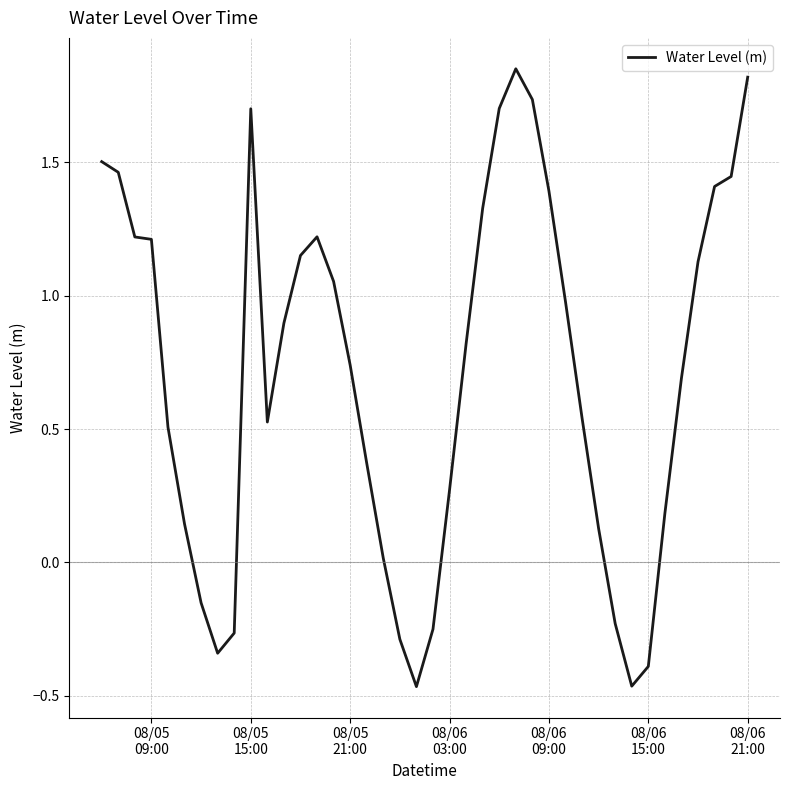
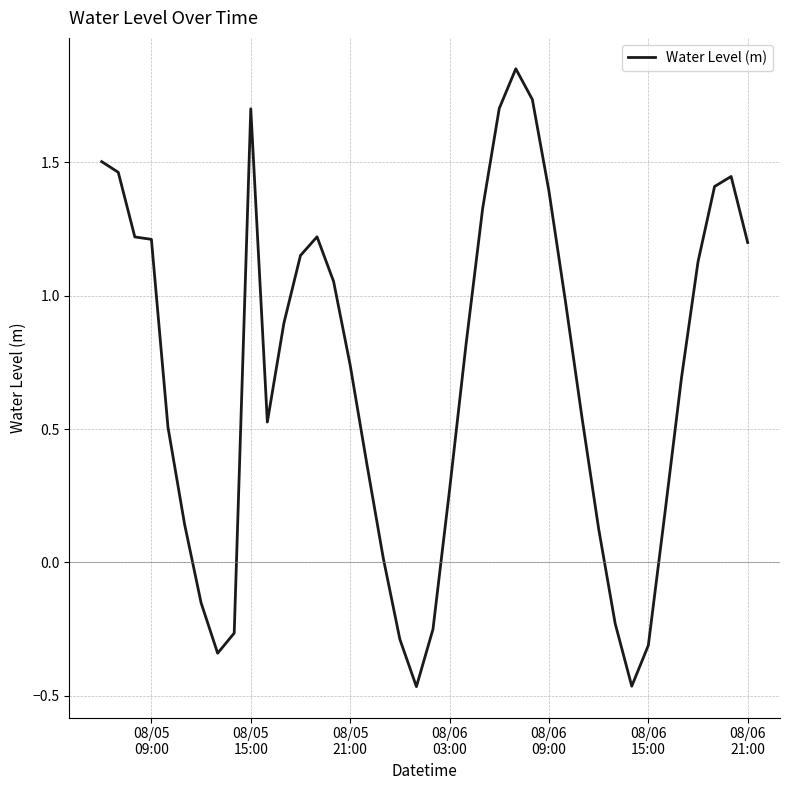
  {
    "08/05 09:00": 1.21,
    "08/05 15:00": 1.70,
    "08/05 21:00": 0.74,
    "08/06 03:00": 0.27,
    "08/06 09:00": 1.39,
-   "08/06 15:00": -0.39,
-   "08/06 21:00": 1.82
+   "08/06 15:00": -0.31,
+   "08/06 21:00": 1.20
  }
